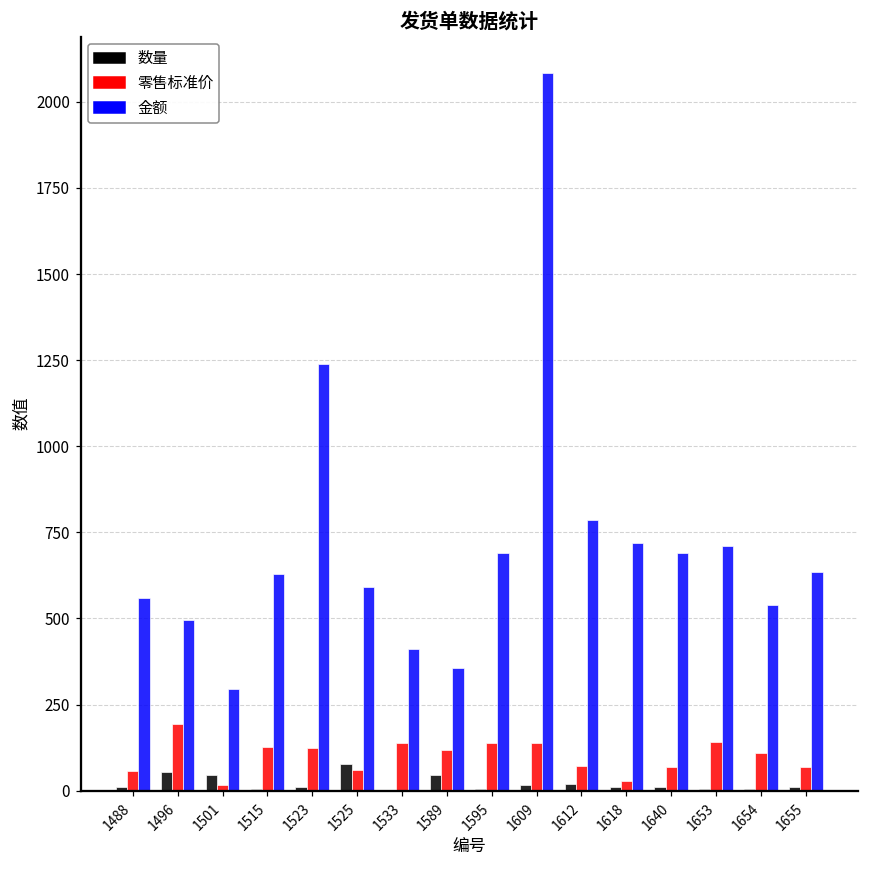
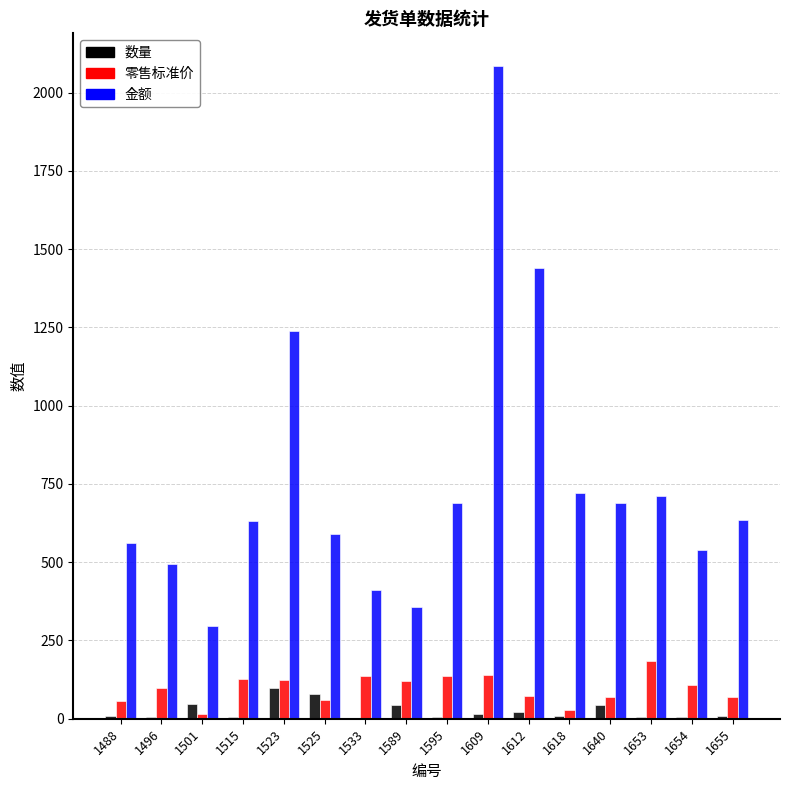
  {
    "数量": {
      "1488": 10,
-     "1496": 50,
+     "1496": 10,
      "1501": 50,
-     "1523": 10,
+     "1523": 100,
      "1525": 80,
      "1589": 40,
      "1609": 20,
      "1612": 20,
      "1618": 10,
-     "1640": 10,
+     "1640": 50,
      "1655": 10
    },
    "零售标准价": {
      "1488": 60,
-     "1496": 190,
+     "1496": 100,
      "1501": 20,
      "1515": 130,
      "1523": 120,
      "1525": 60,
      "1533": 140,
      "1589": 120,
      "1595": 140,
      "1609": 140,
      "1612": 70,
      "1618": 30,
      "1640": 70,
-     "1653": 140,
+     "1653": 180,
      "1654": 110,
      "1655": 70
    },
    "金额": {
      "1488": 560,
      "1496": 500,
      "1501": 300,
      "1515": 630,
      "1523": 1240,
      "1525": 590,
      "1533": 410,
      "1589": 360,
      "1595": 690,
      "1609": 2090,
-     "1612": 790,
+     "1612": 1440,
      "1618": 720,
      "1640": 690,
      "1653": 710,
      "1654": 540,
      "1655": 630
    }
  }
